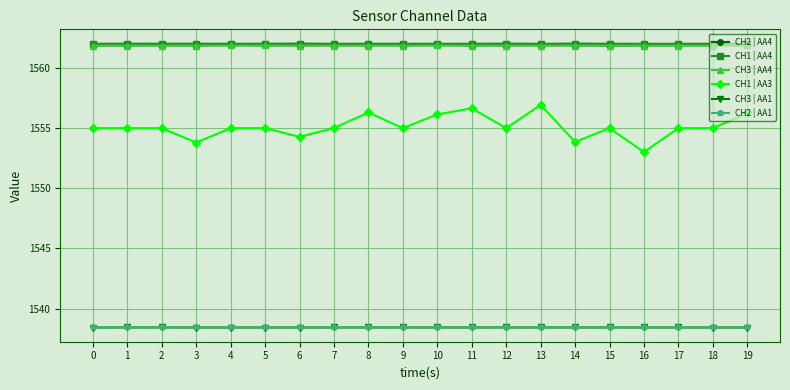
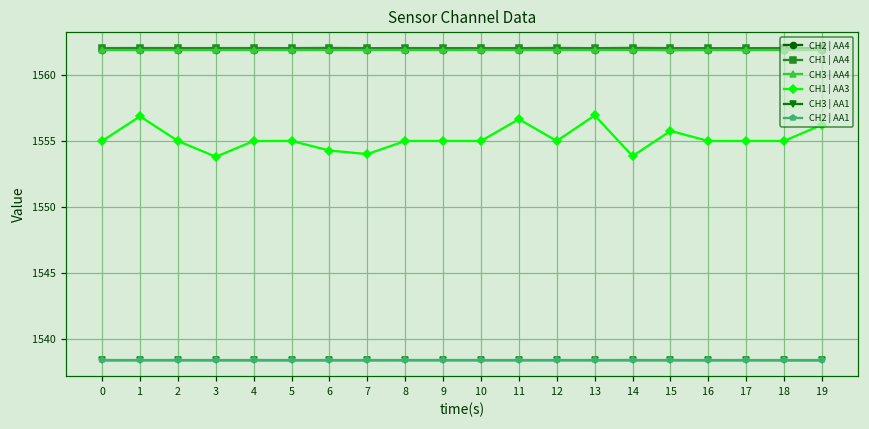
  {
    "CH1 | AA3": {
      "0": 1555.0,
-     "1": 1555.0,
+     "1": 1556.9,
      "2": 1555.0,
      "3": 1553.8,
      "4": 1555.0,
      "5": 1555.0,
      "6": 1554.3,
-     "7": 1555.0,
-     "8": 1556.3,
+     "7": 1554.0,
+     "8": 1555.0,
      "9": 1555.0,
-     "10": 1556.2,
+     "10": 1555.0,
      "11": 1556.7,
      "12": 1555.0,
      "13": 1557.0,
      "14": 1553.9,
-     "15": 1555.0,
-     "16": 1553.0,
+     "15": 1555.8,
+     "16": 1555.0,
      "17": 1555.0,
      "18": 1555.0
    }
  }
